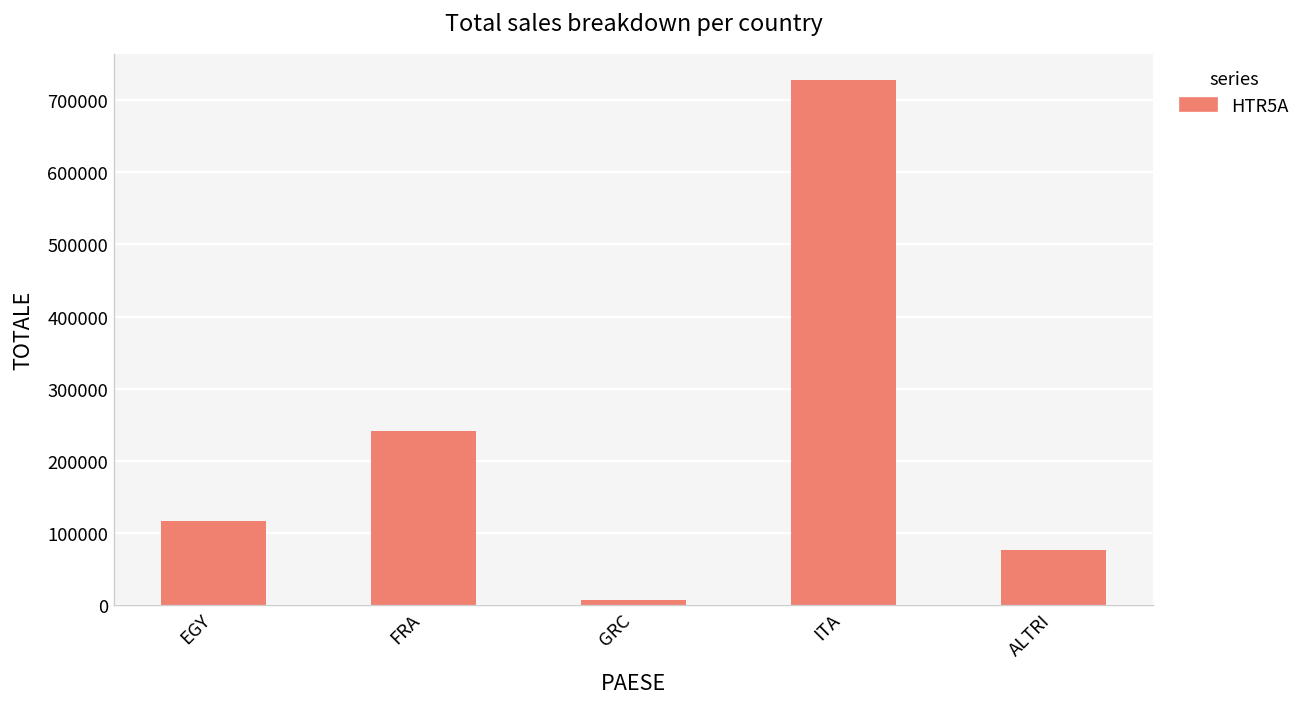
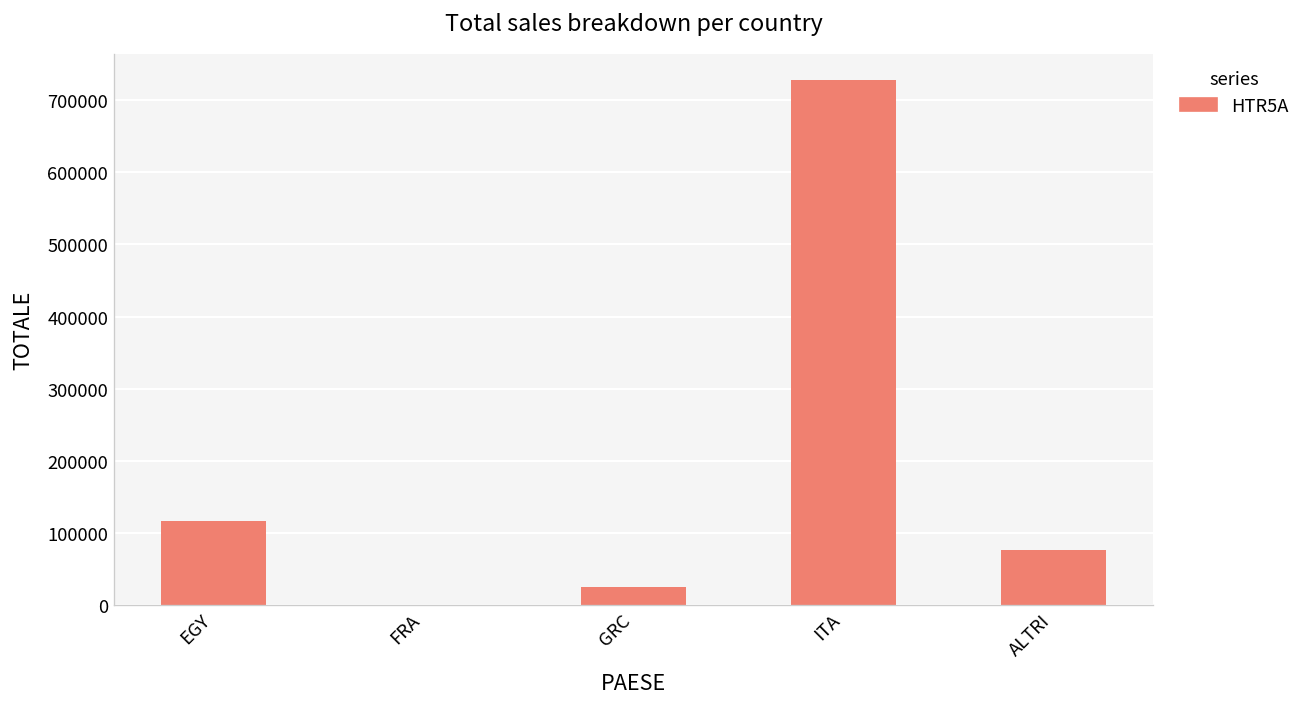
  {
    "EGY": 120000,
-   "FRA": 240000,
-   "GRC": 10000,
+   "FRA": 0,
+   "GRC": 20000,
    "ITA": 730000,
    "ALTRI": 80000
  }
